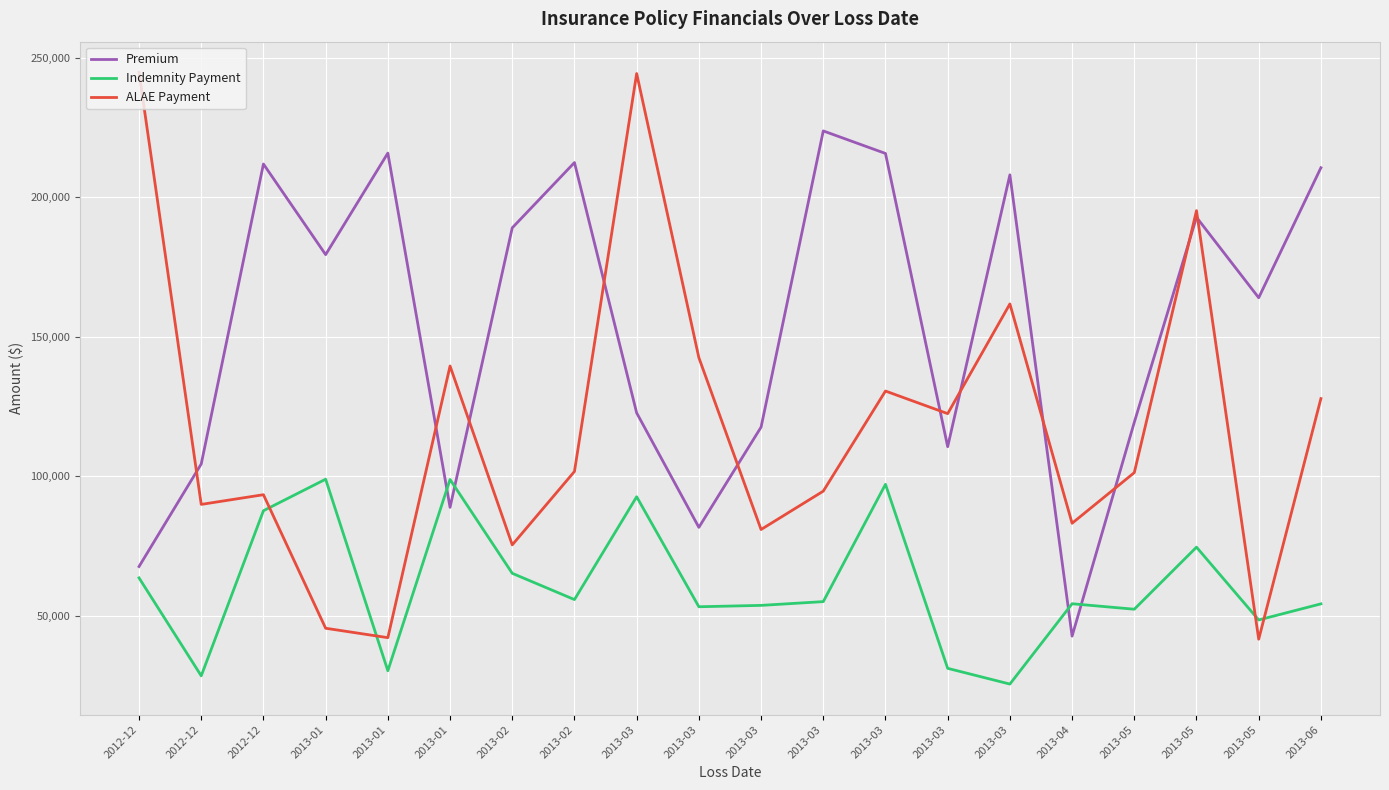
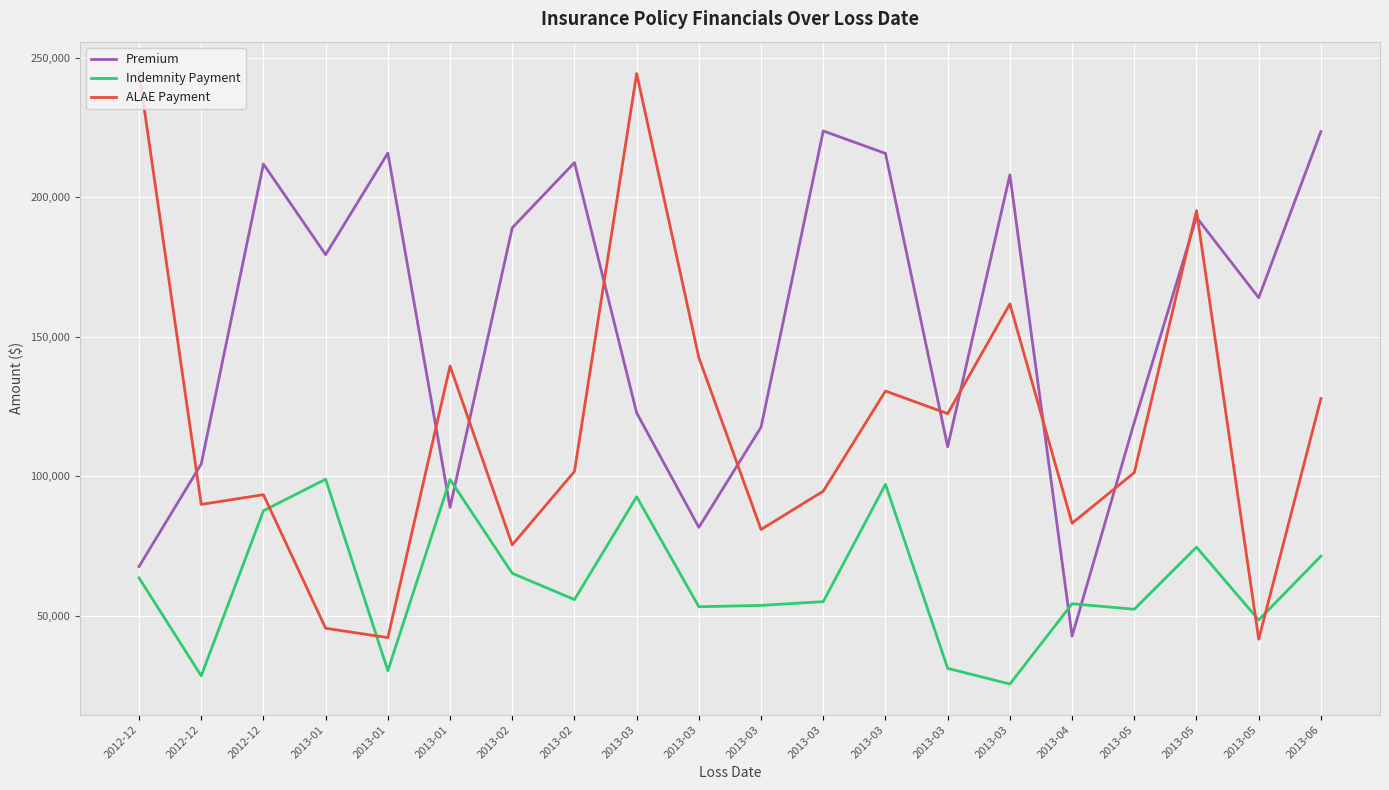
  {
    "Premium": {
      "2013-04": "43,000",
-     "2013-06": "211,000"
+     "2013-06": "224,000"
    },
    "Indemnity Payment": {
      "2013-04": "54,000",
-     "2013-06": "54,000"
+     "2013-06": "71,000"
    },
    "ALAE Payment": {
      "2013-04": "83,000",
      "2013-06": "128,000"
    }
  }
